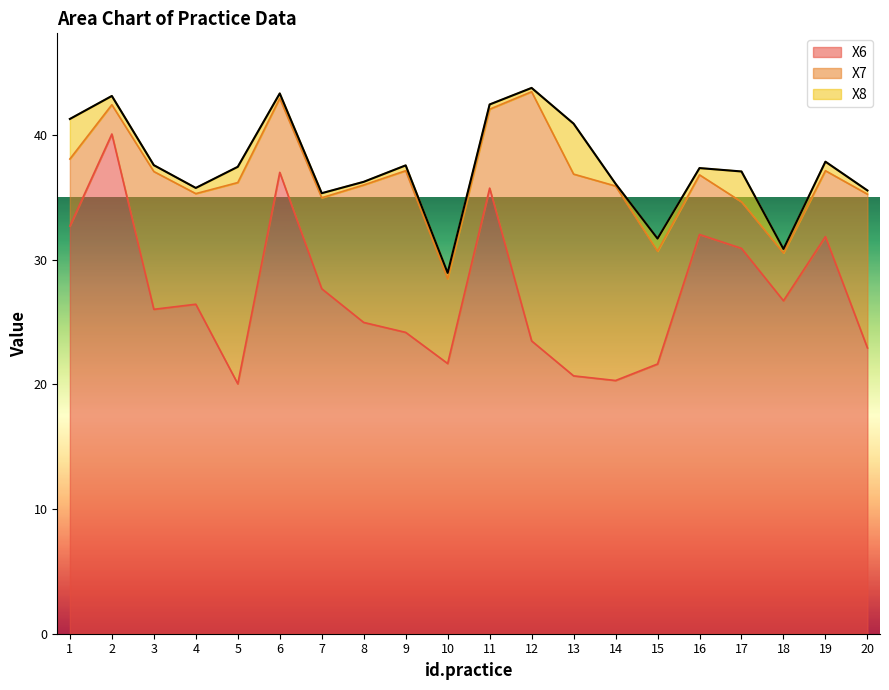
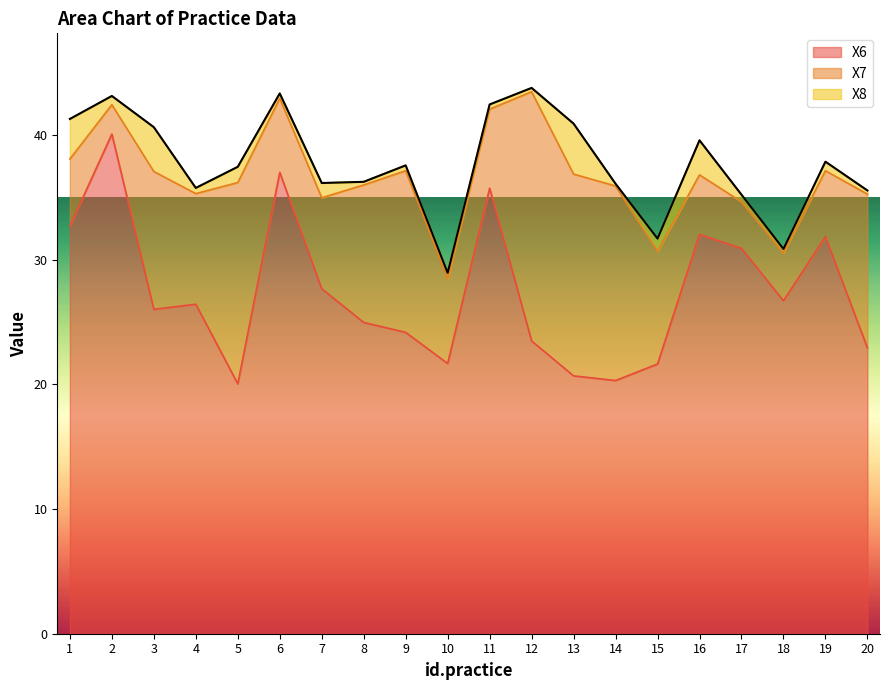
  {
    "X8": {
      "1": 3.2,
      "2": 0.7,
-     "3": 0.5,
+     "3": 3.6,
      "4": 0.5,
      "5": 1.3,
      "6": 0.4,
-     "7": 0.4,
+     "7": 1.2,
      "8": 0.3,
      "9": 0.4,
      "10": 0.5,
      "11": 0.4,
      "12": 0.3,
      "13": 4.0,
      "15": 1.0,
-     "16": 0.5,
-     "17": 2.4,
+     "16": 2.8,
+     "17": 0.6,
      "18": 0.3,
      "19": 0.7,
      "20": 0.3
    }
  }
